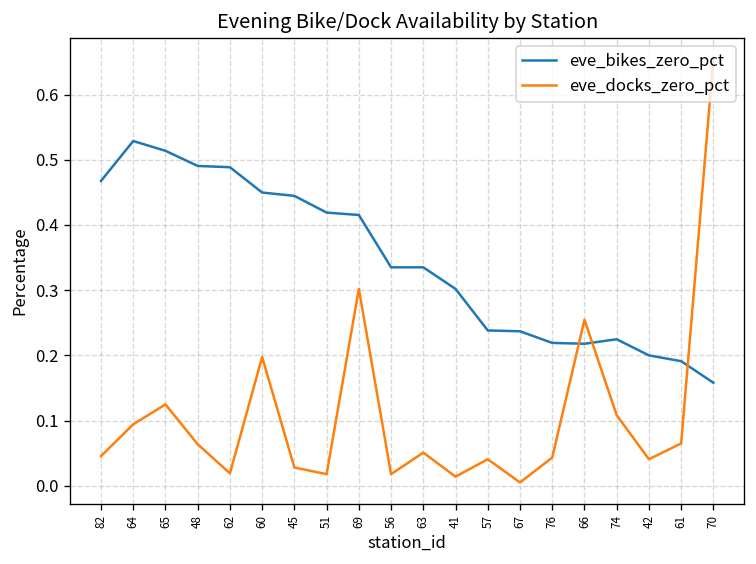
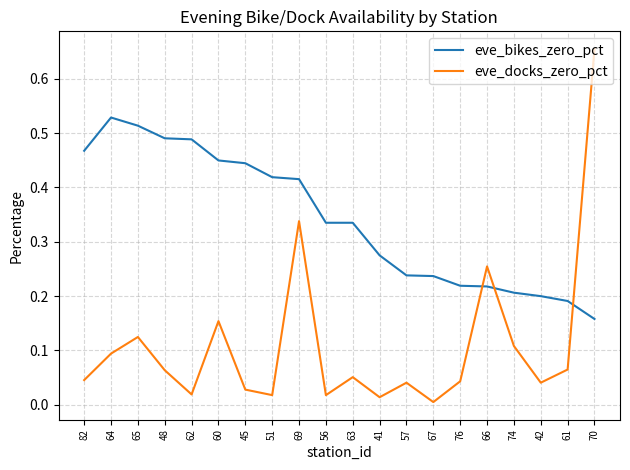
  {
    "eve_bikes_zero_pct": {
      "82": 0.47,
      "64": 0.53,
      "65": 0.51,
      "48": 0.49,
      "62": 0.49,
      "60": 0.45,
      "45": 0.44,
      "51": 0.42,
      "69": 0.42,
      "56": 0.34,
      "63": 0.34,
-     "41": 0.30,
+     "41": 0.28,
      "57": 0.24,
      "67": 0.24,
      "76": 0.22,
      "66": 0.22,
-     "74": 0.22,
+     "74": 0.21,
      "42": 0.20,
      "61": 0.19,
      "70": 0.16
    },
    "eve_docks_zero_pct": {
      "82": 0.05,
      "64": 0.09,
      "65": 0.12,
      "48": 0.06,
      "62": 0.02,
-     "60": 0.20,
+     "60": 0.15,
      "45": 0.03,
      "51": 0.02,
-     "69": 0.30,
+     "69": 0.34,
      "56": 0.02,
      "63": 0.05,
      "41": 0.01,
      "57": 0.04,
      "67": 0.01,
      "76": 0.04,
      "66": 0.25,
      "74": 0.11,
      "42": 0.04,
      "61": 0.06
    }
  }
